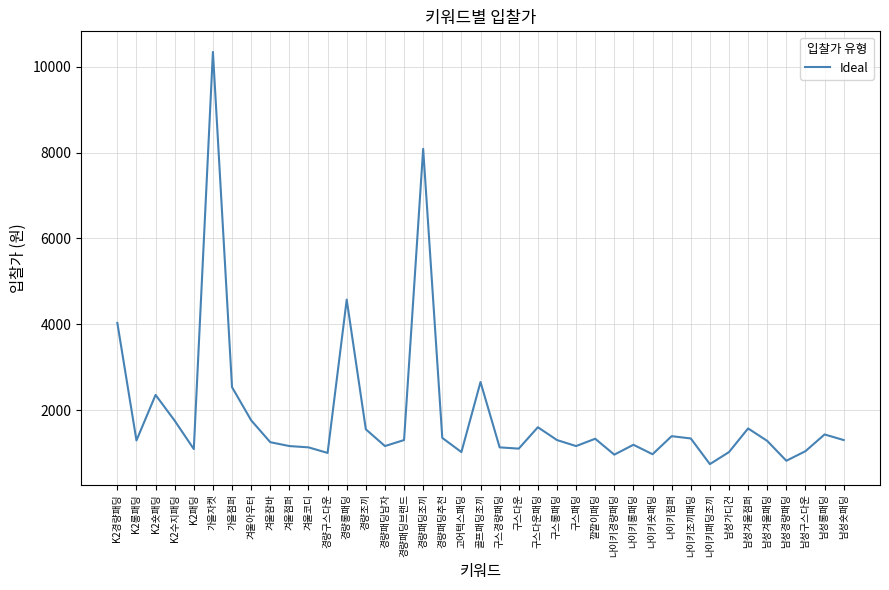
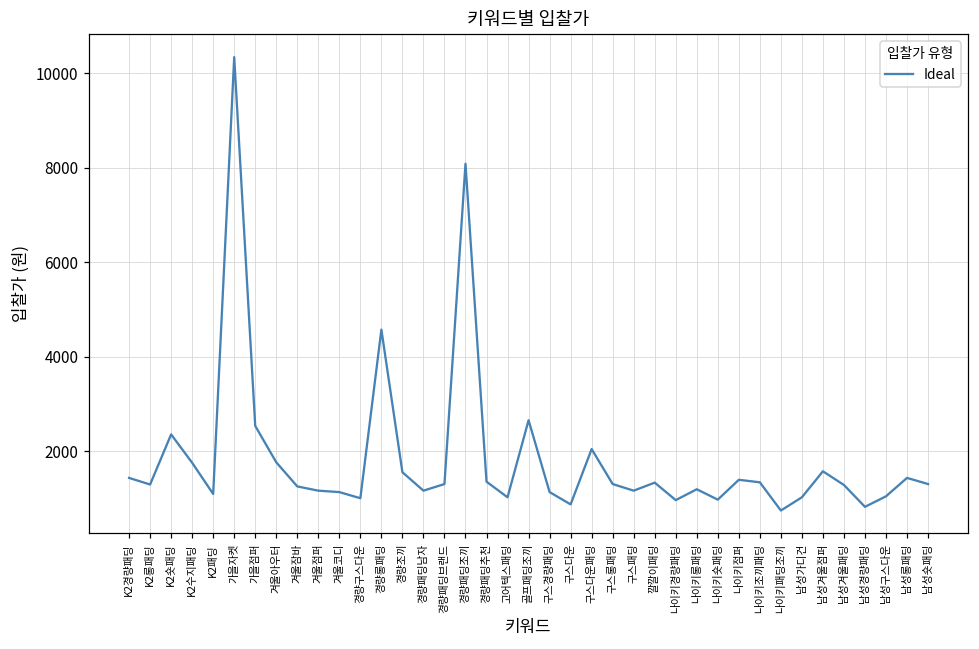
  {
-   "K2경량패딩": 4000,
+   "K2경량패딩": 1400,
    "K2롱패딩": 1300,
    "K2숏패딩": 2400,
    "K2수지패딩": 1800,
    "K2패딩": 1100,
    "가을자켓": 10300,
    "가을점퍼": 2500,
    "겨울아우터": 1800,
    "겨울잠바": 1300,
    "겨울점퍼": 1200,
    "겨울코디": 1100,
    "경량구스다운": 1000,
    "경량롱패딩": 4600,
    "경량조끼": 1600,
    "경량패딩남자": 1200,
    "경량패딩브랜드": 1300,
    "경량패딩조끼": 8100,
    "경량패딩추천": 1400,
    "고어텍스패딩": 1000,
    "골프패딩조끼": 2700,
    "구스경량패딩": 1100,
-   "구스다운": 1100,
-   "구스다운패딩": 1600,
+   "구스다운": 900,
+   "구스다운패딩": 2100,
    "구스롱패딩": 1300,
    "구스패딩": 1200,
    "깔깔이패딩": 1300,
    "나이키경량패딩": 1000,
    "나이키롱패딩": 1200,
    "나이키숏패딩": 1000,
    "나이키점퍼": 1400,
    "나이키조끼패딩": 1300,
    "나이키패딩조끼": 800,
    "남성가디건": 1000,
    "남성겨울점퍼": 1600,
    "남성겨울패딩": 1300,
    "남성경량패딩": 800,
    "남성구스다운": 1100,
    "남성롱패딩": 1400,
    "남성숏패딩": 1300
  }
